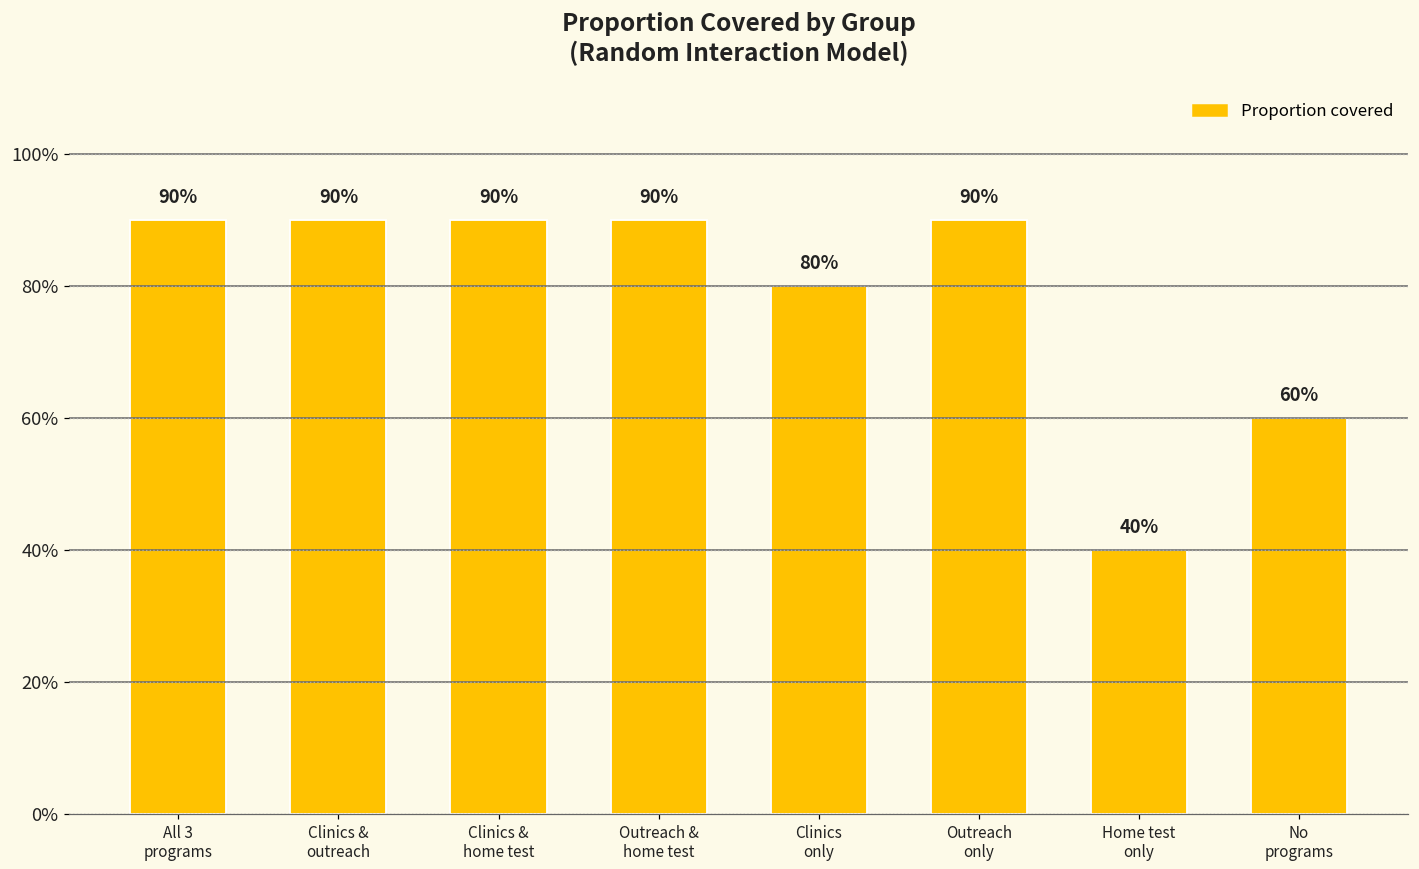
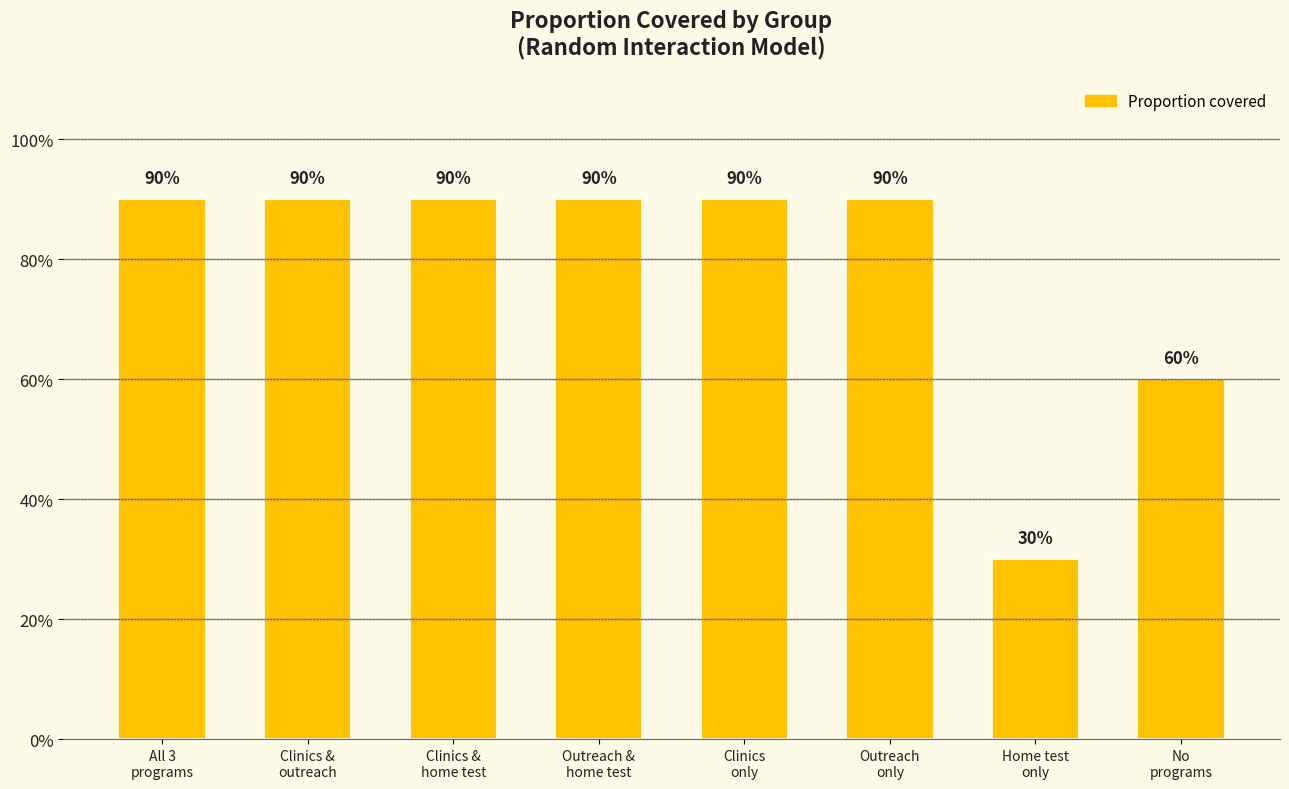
  {
    "All 3 programs": "90%",
    "Clinics & outreach": "90%",
    "Clinics & home test": "90%",
    "Outreach & home test": "90%",
-   "Clinics only": "80%",
+   "Clinics only": "90%",
    "Outreach only": "90%",
-   "Home test only": "40%",
+   "Home test only": "30%",
    "No programs": "60%"
  }
